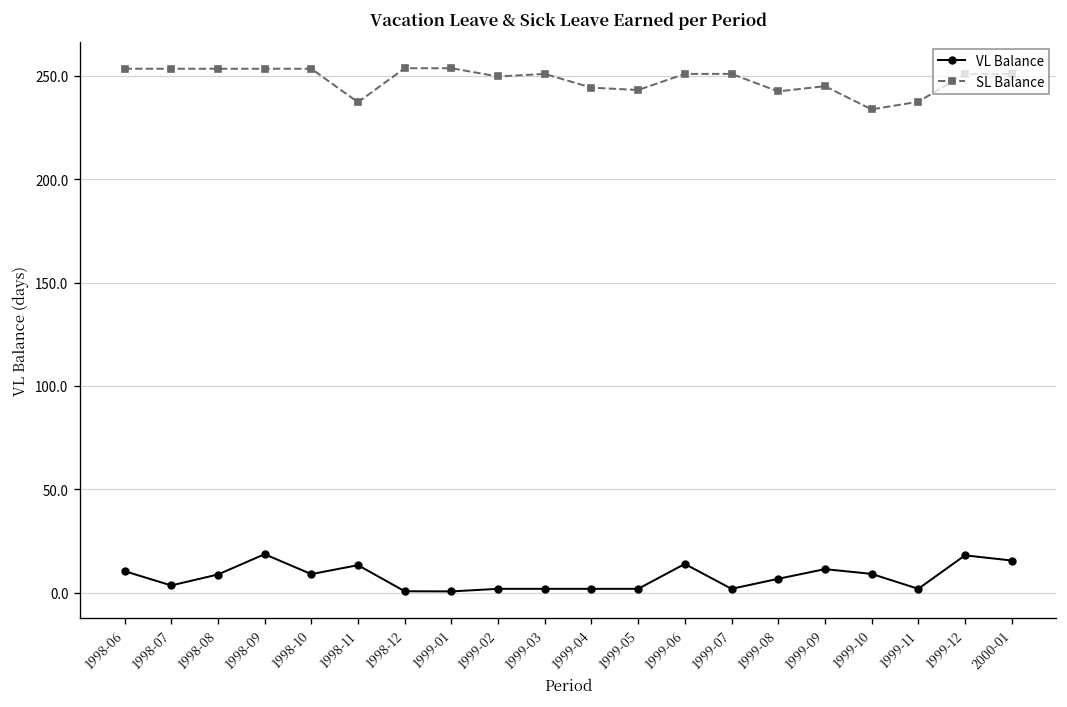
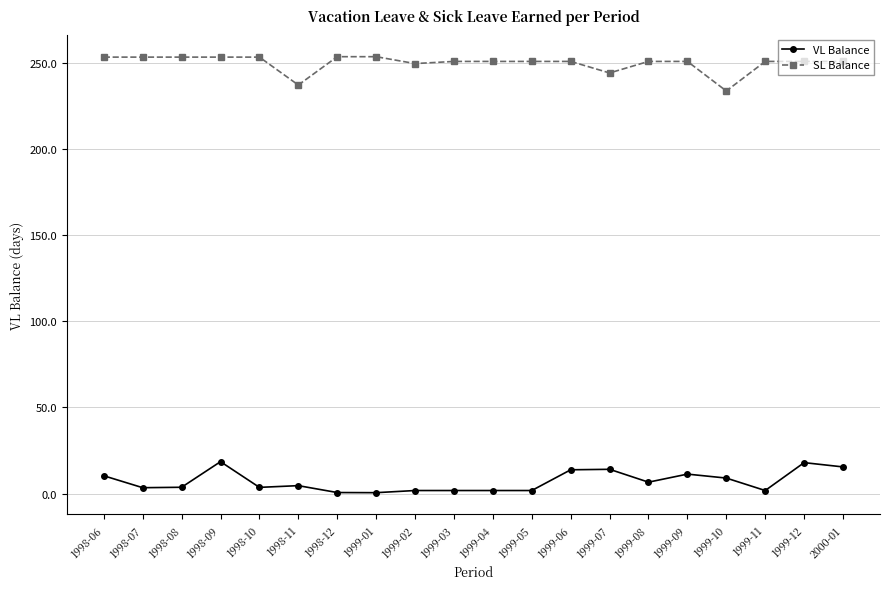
  {
    "VL Balance": {
      "1998-06": 10,
      "1998-07": 3,
-     "1998-08": 9,
+     "1998-08": 4,
      "1998-09": 19,
-     "1998-10": 9,
-     "1998-11": 13,
+     "1998-10": 4,
+     "1998-11": 5,
      "1998-12": 1,
      "1999-01": 1,
      "1999-02": 2,
      "1999-03": 2,
      "1999-04": 2,
      "1999-05": 2,
      "1999-06": 14,
-     "1999-07": 2,
+     "1999-07": 14,
      "1999-08": 7,
      "1999-09": 11,
      "1999-10": 9,
      "1999-11": 2,
      "1999-12": 18,
      "2000-01": 15
    },
    "SL Balance": {
      "1998-06": 253,
      "1998-07": 253,
      "1998-08": 253,
      "1998-09": 253,
      "1998-10": 253,
      "1998-11": 237,
      "1998-12": 254,
      "1999-01": 254,
      "1999-02": 250,
      "1999-03": 251,
-     "1999-04": 244,
-     "1999-05": 243,
+     "1999-04": 251,
+     "1999-05": 251,
      "1999-06": 251,
-     "1999-07": 251,
-     "1999-08": 242,
-     "1999-09": 245,
+     "1999-07": 244,
+     "1999-08": 251,
+     "1999-09": 251,
      "1999-10": 234,
-     "1999-11": 237
+     "1999-11": 251
    }
  }
